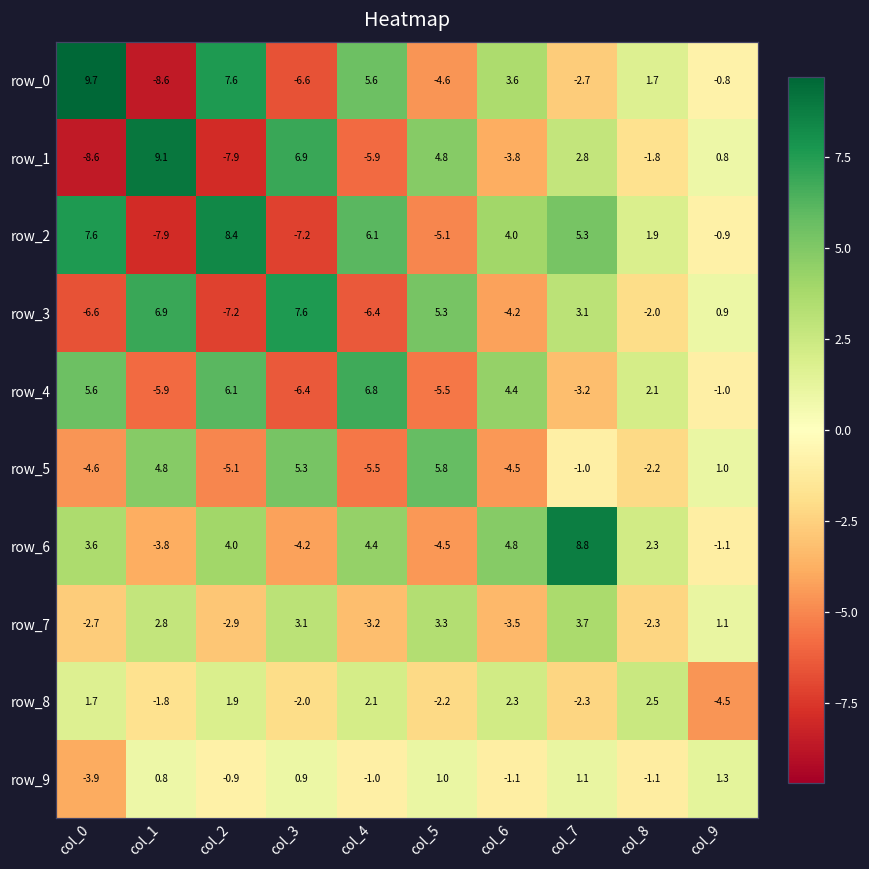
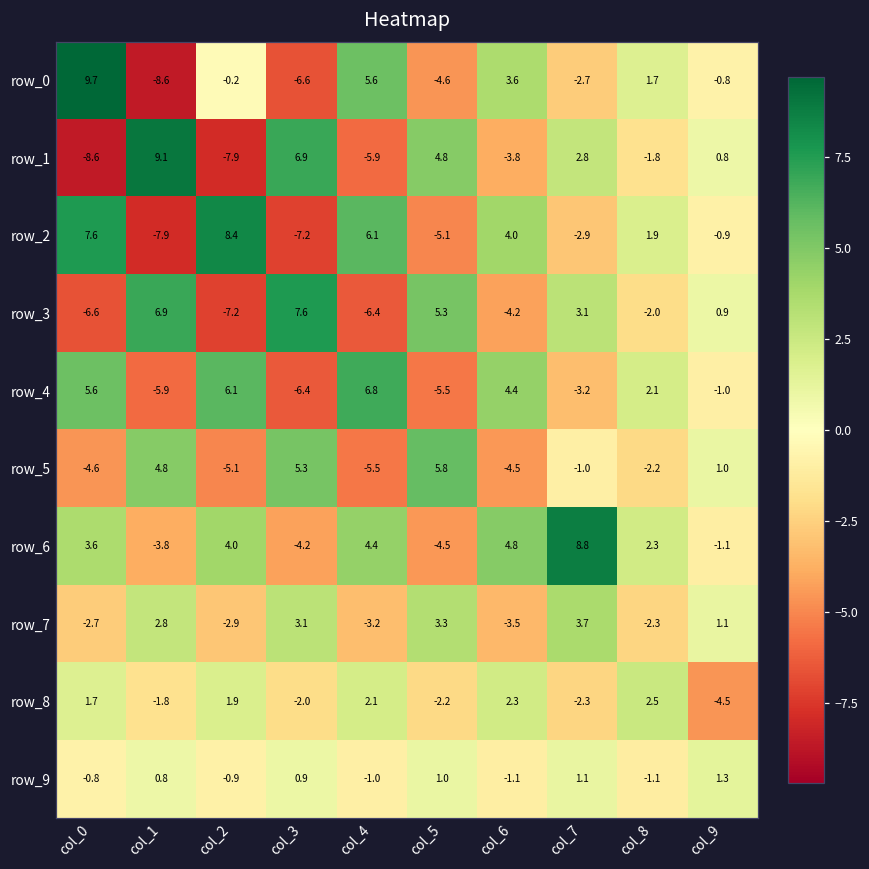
  {
    "row_0": {
      "col_0": 9.7,
      "col_1": -8.6,
-     "col_2": 7.6,
+     "col_2": -0.2,
      "col_3": -6.6,
      "col_4": 5.6,
      "col_5": -4.6,
      "col_6": 3.6,
      "col_7": -2.7,
      "col_8": 1.7,
      "col_9": -0.8
    },
    "row_1": {
      "col_0": -8.6,
      "col_1": 9.1,
      "col_2": -7.9,
      "col_3": 6.9,
      "col_4": -5.9,
      "col_5": 4.8,
      "col_6": -3.8,
      "col_7": 2.8,
      "col_8": -1.8,
      "col_9": 0.8
    },
    "row_2": {
      "col_0": 7.6,
      "col_1": -7.9,
      "col_2": 8.4,
      "col_3": -7.2,
      "col_4": 6.1,
      "col_5": -5.1,
      "col_6": 4.0,
-     "col_7": 5.3,
+     "col_7": -2.9,
      "col_8": 1.9,
      "col_9": -0.9
    },
    "row_3": {
      "col_0": -6.6,
      "col_1": 6.9,
      "col_2": -7.2,
      "col_3": 7.6,
      "col_4": -6.4,
      "col_5": 5.3,
      "col_6": -4.2,
      "col_7": 3.1,
      "col_8": -2.0,
      "col_9": 0.9
    },
    "row_4": {
      "col_0": 5.6,
      "col_1": -5.9,
      "col_2": 6.1,
      "col_3": -6.4,
      "col_4": 6.8,
      "col_5": -5.5,
      "col_6": 4.4,
      "col_7": -3.2,
      "col_8": 2.1,
      "col_9": -1.0
    },
    "row_5": {
      "col_0": -4.6,
      "col_1": 4.8,
      "col_2": -5.1,
      "col_3": 5.3,
      "col_4": -5.5,
      "col_5": 5.8,
      "col_6": -4.5,
      "col_7": -1.0,
      "col_8": -2.2,
      "col_9": 1.0
    },
    "row_6": {
      "col_0": 3.6,
      "col_1": -3.8,
      "col_2": 4.0,
      "col_3": -4.2,
      "col_4": 4.4,
      "col_5": -4.5,
      "col_6": 4.8,
      "col_7": 8.8,
      "col_8": 2.3,
      "col_9": -1.1
    },
    "row_7": {
      "col_0": -2.7,
      "col_1": 2.8,
      "col_2": -2.9,
      "col_3": 3.1,
      "col_4": -3.2,
      "col_5": 3.3,
      "col_6": -3.5,
      "col_7": 3.7,
      "col_8": -2.3,
      "col_9": 1.1
    },
    "row_8": {
      "col_0": 1.7,
      "col_1": -1.8,
      "col_2": 1.9,
      "col_3": -2.0,
      "col_4": 2.1,
      "col_5": -2.2,
      "col_6": 2.3,
      "col_7": -2.3,
      "col_8": 2.5,
      "col_9": -4.5
    },
    "row_9": {
-     "col_0": -3.9,
+     "col_0": -0.8,
      "col_1": 0.8,
      "col_2": -0.9,
      "col_3": 0.9,
      "col_4": -1.0,
      "col_5": 1.0,
      "col_6": -1.1,
      "col_7": 1.1,
      "col_8": -1.1,
      "col_9": 1.3
    }
  }
